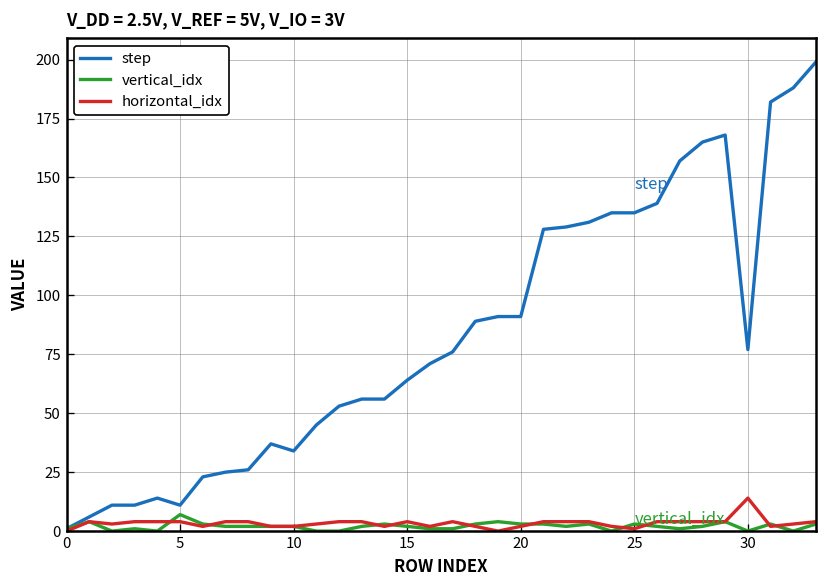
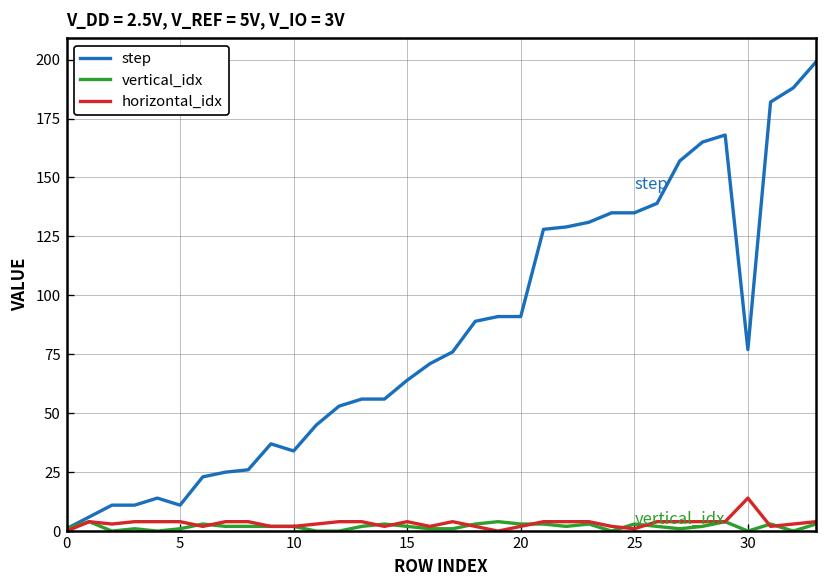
  {
    "step": {
      "5": 11,
      "10": 34,
      "15": 64,
      "20": 91,
      "25": 135,
      "30": 77
    },
    "vertical_idx": {
-     "5": 7,
+     "5": 1,
      "15": 2,
      "25": 3,
      "30": 0
    },
    "horizontal_idx": {
      "5": 4,
      "15": 4,
      "25": 1,
      "30": 14
    }
  }
